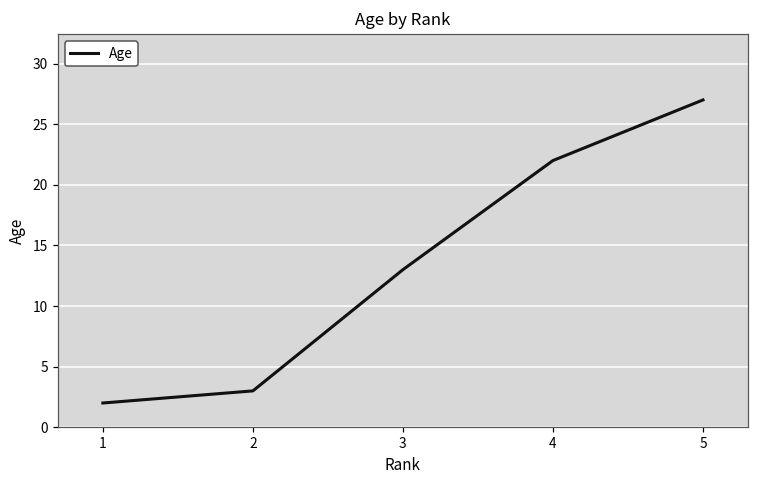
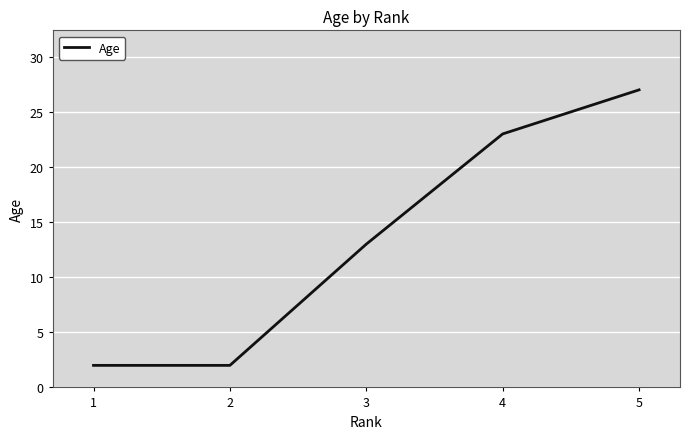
  {
    "1": 2,
-   "2": 3,
+   "2": 2,
    "3": 13,
-   "4": 22,
+   "4": 23,
    "5": 27
  }
